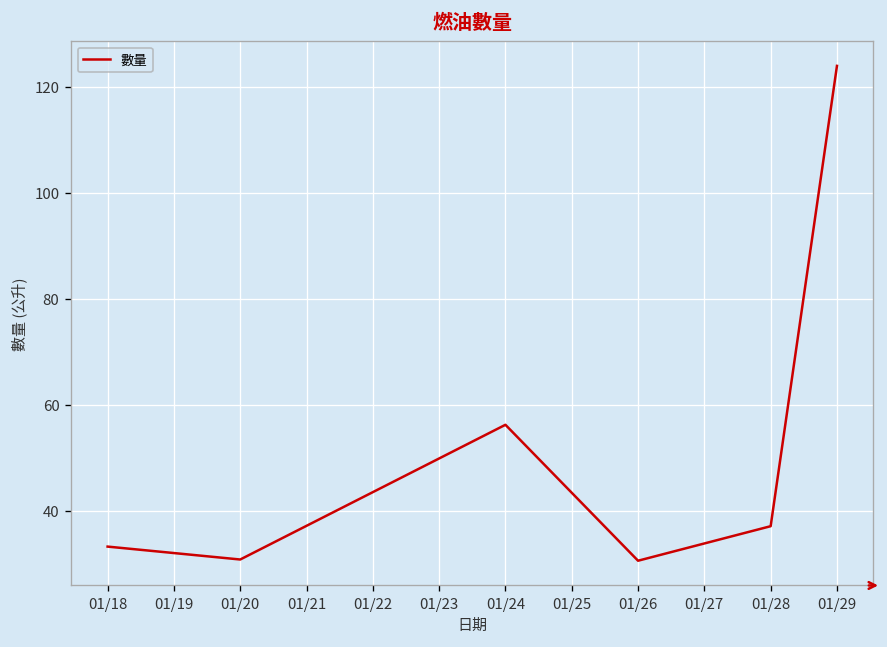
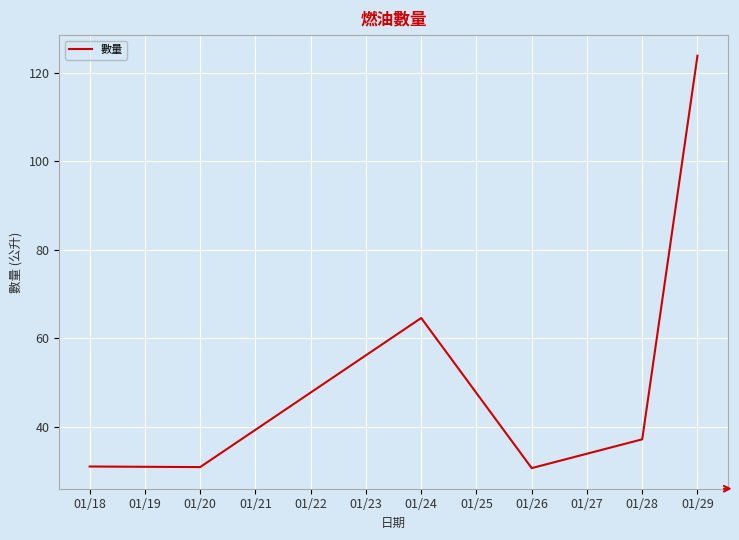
  {
-   "01/18": 33,
+   "01/18": 31,
    "01/20": 31,
-   "01/24": 56,
+   "01/24": 65,
    "01/26": 31,
    "01/28": 37,
    "01/29": 124
  }
